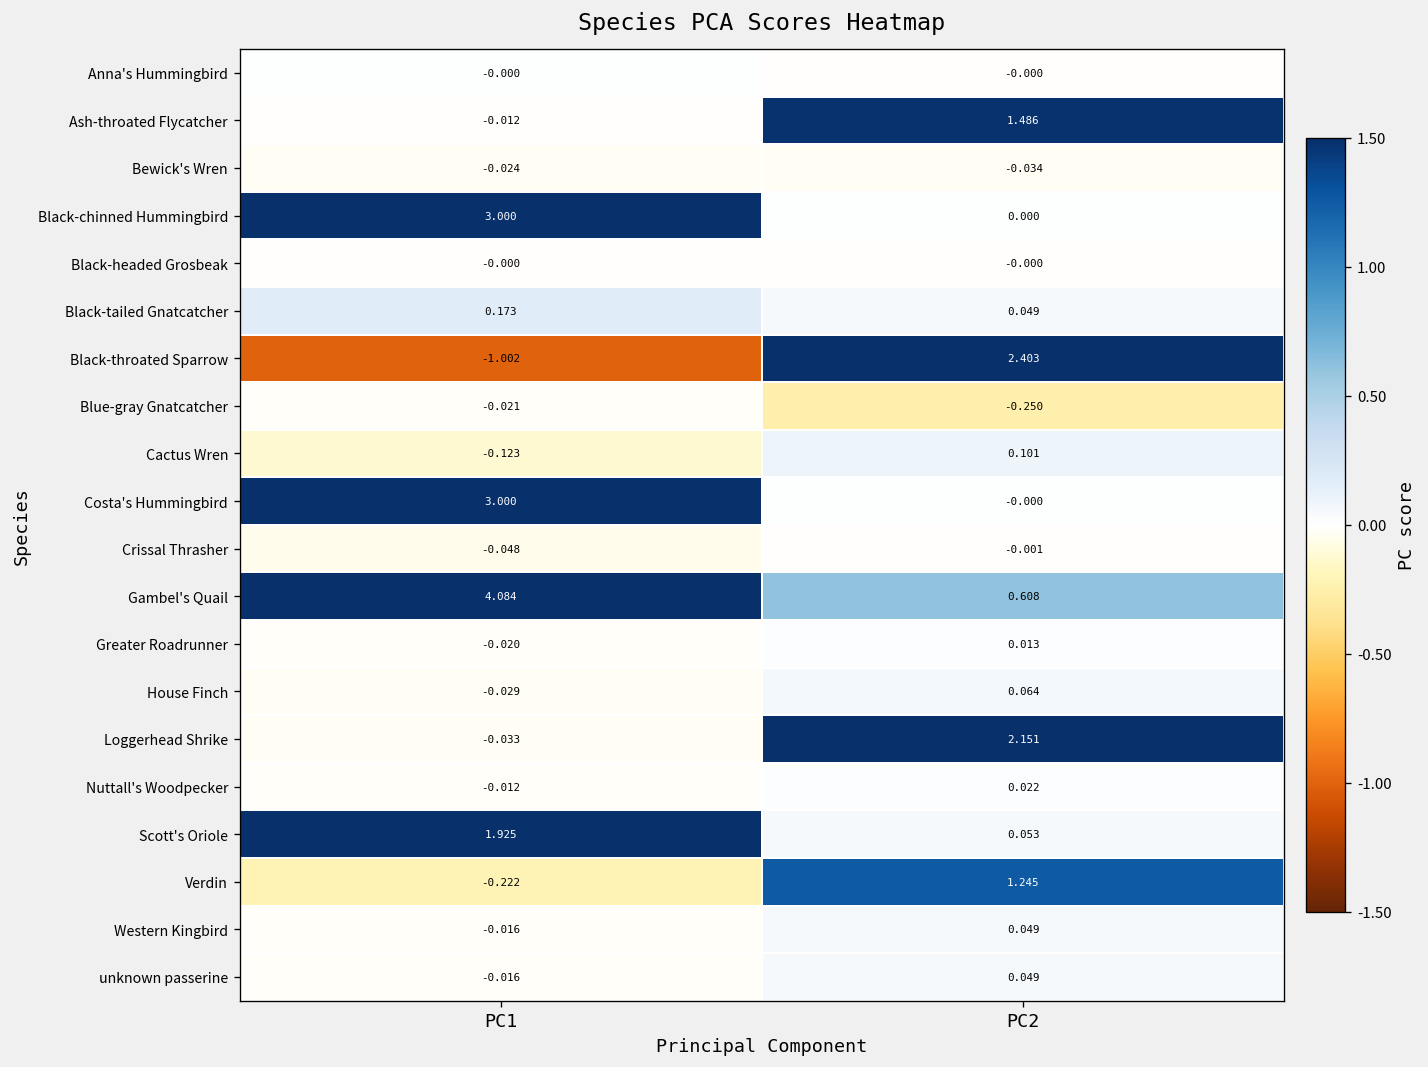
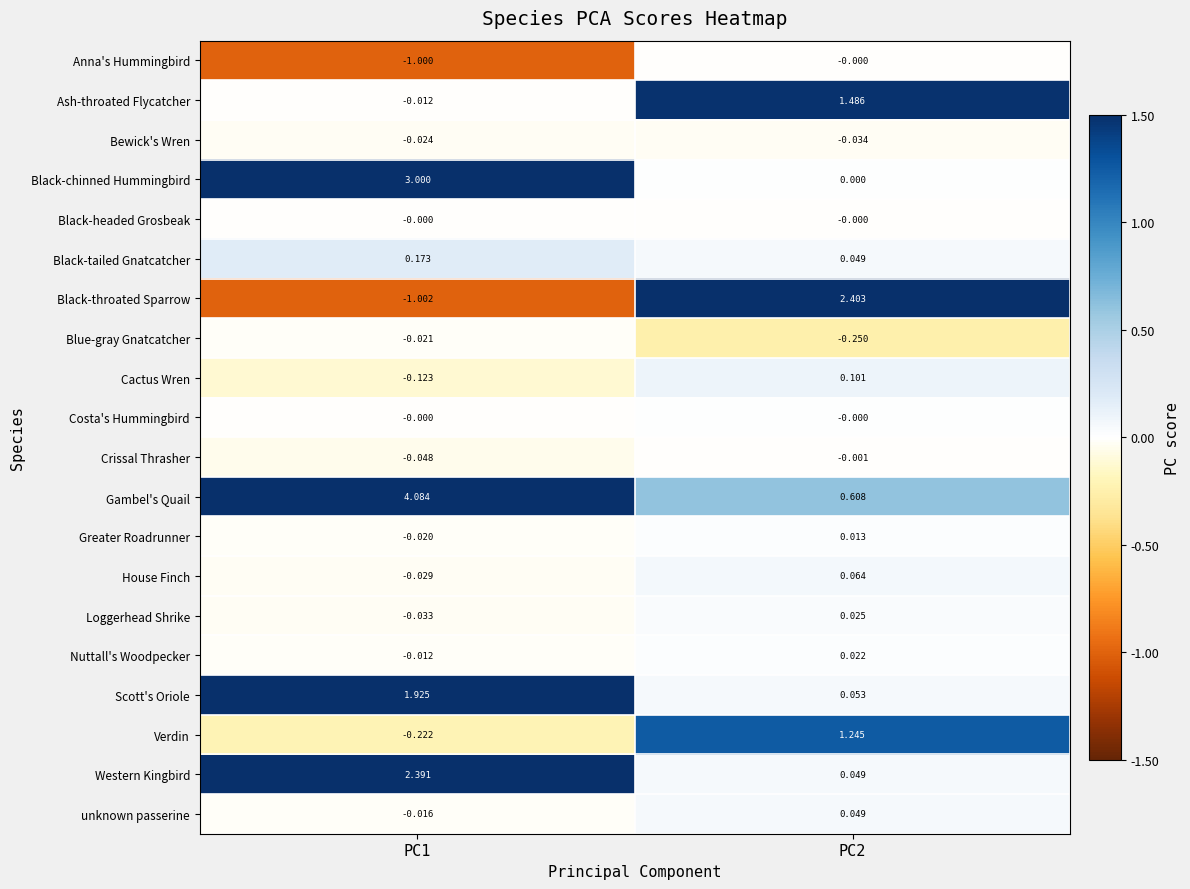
  {
    "Anna's Hummingbird": {
-     "PC1": -0.000,
+     "PC1": -1.000,
      "PC2": -0.000
    },
    "Ash-throated Flycatcher": {
      "PC1": -0.012,
      "PC2": 1.486
    },
    "Bewick's Wren": {
      "PC1": -0.024,
      "PC2": -0.034
    },
    "Black-chinned Hummingbird": {
      "PC1": 3.000,
      "PC2": 0.000
    },
    "Black-headed Grosbeak": {
      "PC1": -0.000,
      "PC2": -0.000
    },
    "Black-tailed Gnatcatcher": {
      "PC1": 0.173,
      "PC2": 0.049
    },
    "Black-throated Sparrow": {
      "PC1": -1.002,
      "PC2": 2.403
    },
    "Blue-gray Gnatcatcher": {
      "PC1": -0.021,
      "PC2": -0.250
    },
    "Cactus Wren": {
      "PC1": -0.123,
      "PC2": 0.101
    },
    "Costa's Hummingbird": {
-     "PC1": 3.000,
+     "PC1": -0.000,
      "PC2": -0.000
    },
    "Crissal Thrasher": {
      "PC1": -0.048,
      "PC2": -0.001
    },
    "Gambel's Quail": {
      "PC1": 4.084,
      "PC2": 0.608
    },
    "Greater Roadrunner": {
      "PC1": -0.020,
      "PC2": 0.013
    },
    "House Finch": {
      "PC1": -0.029,
      "PC2": 0.064
    },
    "Loggerhead Shrike": {
      "PC1": -0.033,
-     "PC2": 2.151
+     "PC2": 0.025
    },
    "Nuttall's Woodpecker": {
      "PC1": -0.012,
      "PC2": 0.022
    },
    "Scott's Oriole": {
      "PC1": 1.925,
      "PC2": 0.053
    },
    "Verdin": {
      "PC1": -0.222,
      "PC2": 1.245
    },
    "Western Kingbird": {
-     "PC1": -0.016,
+     "PC1": 2.391,
      "PC2": 0.049
    },
    "unknown passerine": {
      "PC1": -0.016,
      "PC2": 0.049
    }
  }
